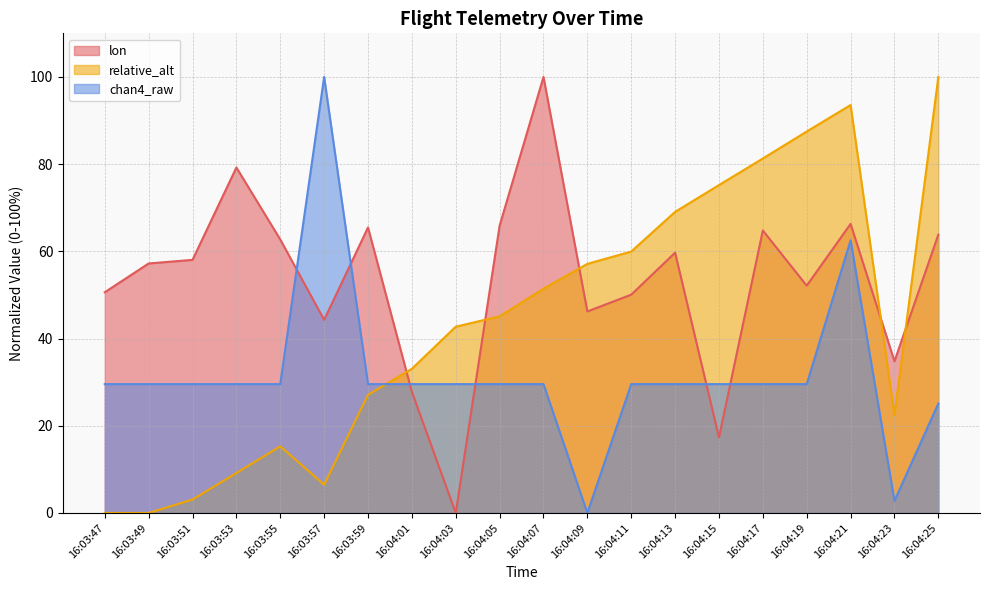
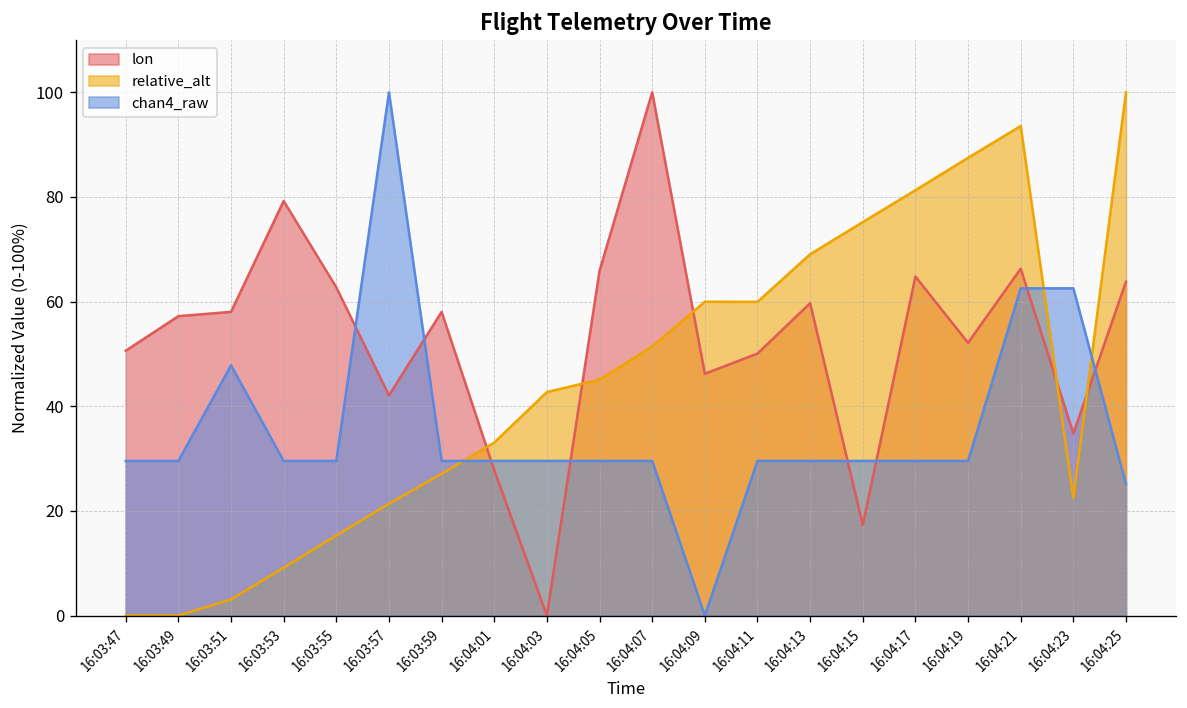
  {
    "lon": {
      "16:03:47": 51,
      "16:03:49": 57,
      "16:03:51": 58,
      "16:03:53": 79,
      "16:03:55": 63,
-     "16:03:57": 44,
-     "16:03:59": 65,
+     "16:03:57": 42,
+     "16:03:59": 58,
      "16:04:01": 28,
      "16:04:03": 0,
      "16:04:05": 66,
      "16:04:07": 100,
      "16:04:09": 46,
      "16:04:11": 50,
      "16:04:13": 60,
      "16:04:15": 17,
      "16:04:17": 65,
      "16:04:19": 52,
      "16:04:21": 66,
      "16:04:23": 35,
      "16:04:25": 64
    },
    "relative_alt": {
      "16:03:47": 0,
      "16:03:49": 0,
      "16:03:51": 3,
      "16:03:53": 9,
      "16:03:55": 15,
-     "16:03:57": 6,
+     "16:03:57": 21,
      "16:03:59": 27,
      "16:04:01": 33,
      "16:04:03": 43,
      "16:04:05": 45,
      "16:04:07": 51,
-     "16:04:09": 57,
+     "16:04:09": 60,
      "16:04:11": 60,
      "16:04:13": 69,
      "16:04:15": 75,
      "16:04:17": 81,
      "16:04:19": 87,
      "16:04:21": 94,
      "16:04:23": 22,
      "16:04:25": 100
    },
    "chan4_raw": {
      "16:03:47": 30,
      "16:03:49": 30,
-     "16:03:51": 30,
+     "16:03:51": 48,
      "16:03:53": 30,
      "16:03:55": 30,
      "16:03:57": 100,
      "16:03:59": 30,
      "16:04:01": 30,
      "16:04:03": 30,
      "16:04:05": 30,
      "16:04:07": 30,
      "16:04:09": 0,
      "16:04:11": 30,
      "16:04:13": 30,
      "16:04:15": 30,
      "16:04:17": 30,
      "16:04:19": 30,
      "16:04:21": 63,
-     "16:04:23": 3,
+     "16:04:23": 63,
      "16:04:25": 25
    }
  }
